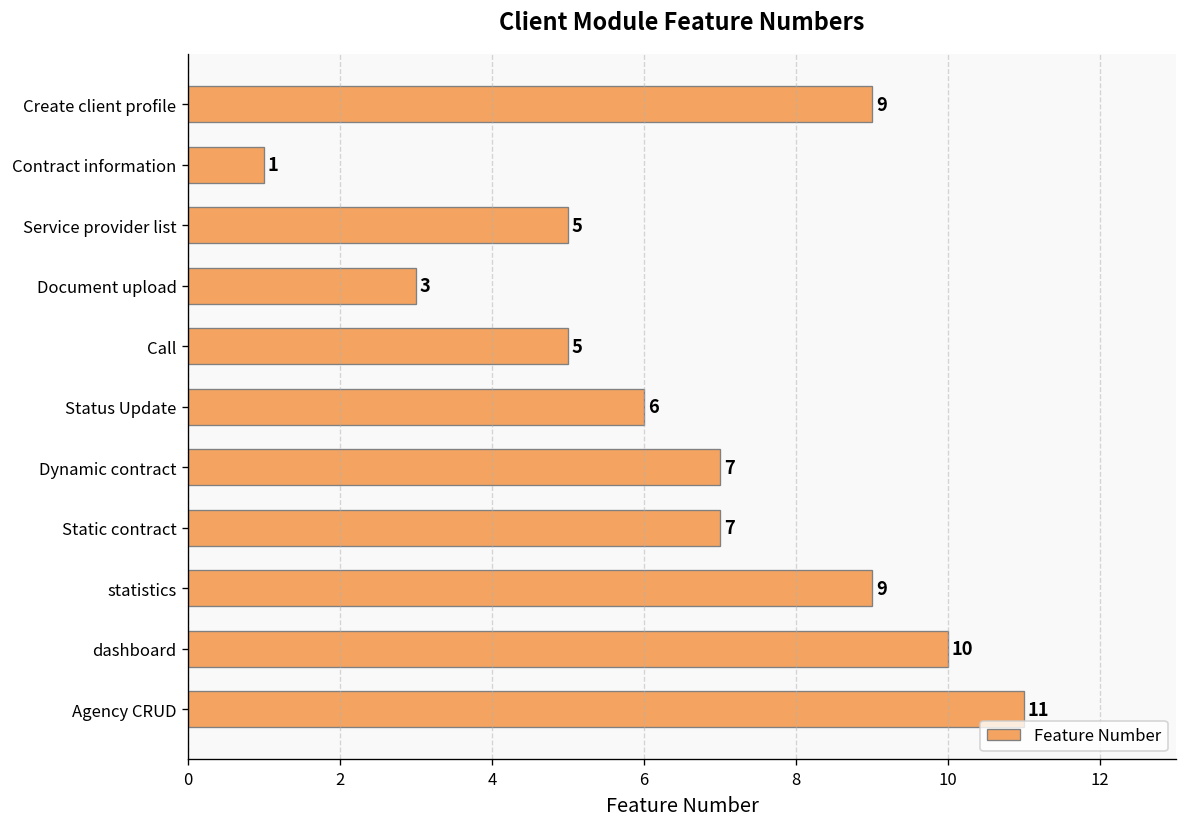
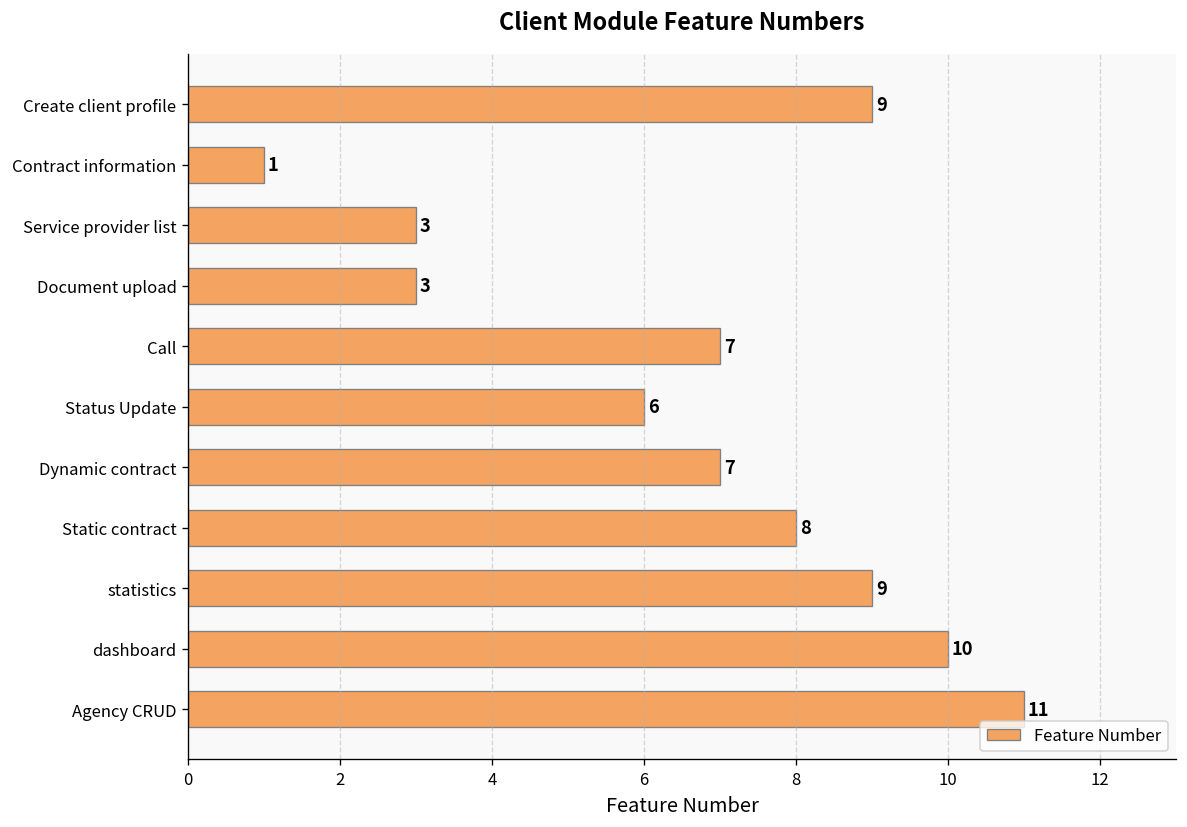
  {
    "Create client profile": 9,
    "Contract information": 1,
-   "Service provider list": 5,
+   "Service provider list": 3,
    "Document upload": 3,
-   "Call": 5,
+   "Call": 7,
    "Status Update": 6,
    "Dynamic contract": 7,
-   "Static contract": 7,
+   "Static contract": 8,
    "statistics": 9,
    "dashboard": 10,
    "Agency CRUD": 11
  }
